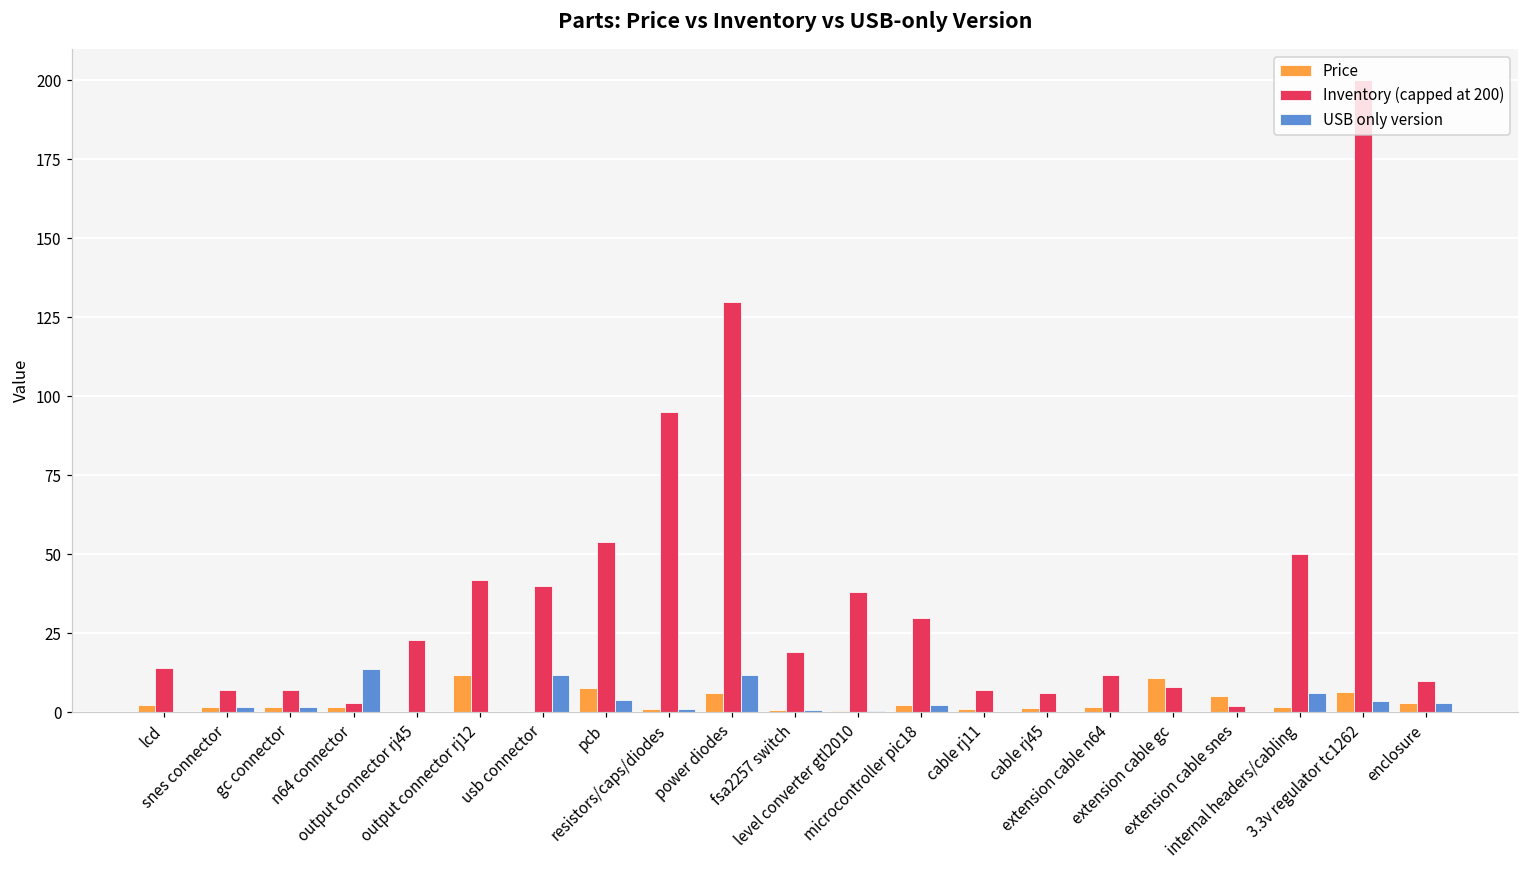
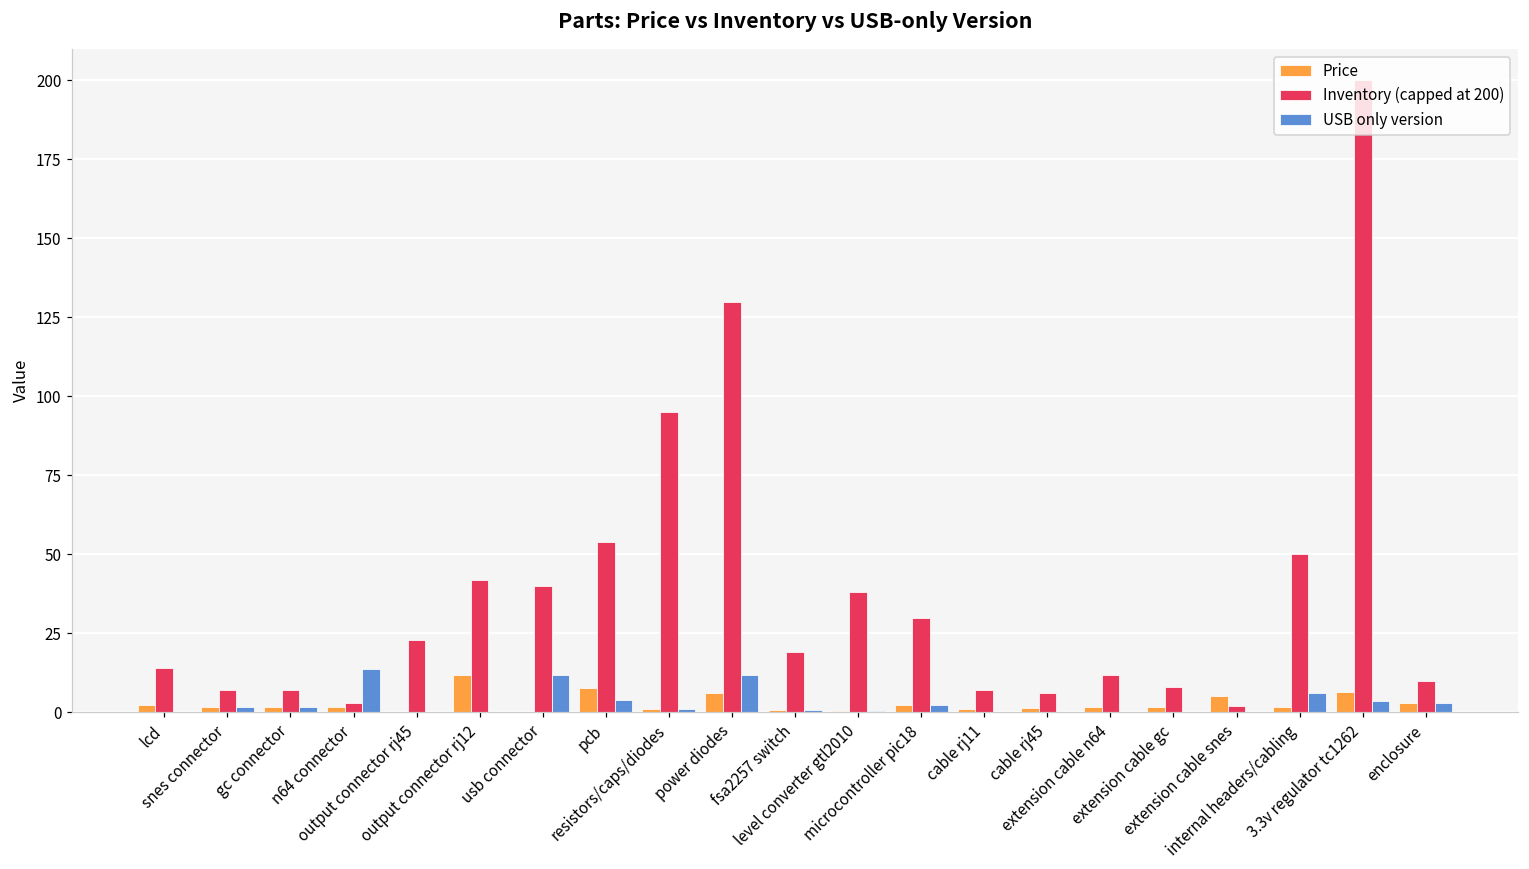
  {
    "Price": {
      "lcd": 2,
      "snes connector": 2,
      "gc connector": 2,
      "n64 connector": 2,
      "output connector rj12": 12,
      "pcb": 8,
      "resistors/caps/diodes": 1,
      "power diodes": 6,
      "microcontroller pic18": 2,
      "cable rj11": 1,
      "cable rj45": 2,
      "extension cable n64": 2,
-     "extension cable gc": 11,
+     "extension cable gc": 2,
      "extension cable snes": 5,
      "internal headers/cabling": 2,
      "3.3v regulator tc1262": 7,
      "enclosure": 3
    },
    "Inventory (capped at 200)": {
      "lcd": 14,
      "snes connector": 7,
      "gc connector": 7,
      "n64 connector": 3,
      "output connector rj45": 23,
      "output connector rj12": 42,
      "usb connector": 40,
      "pcb": 54,
      "resistors/caps/diodes": 95,
      "power diodes": 130,
      "fsa2257 switch": 19,
      "level converter gtl2010": 38,
      "microcontroller pic18": 30,
      "cable rj11": 7,
      "cable rj45": 6,
      "extension cable n64": 12,
      "extension cable gc": 8,
      "extension cable snes": 2,
      "internal headers/cabling": 50,
      "enclosure": 10
    },
    "USB only version": {
      "lcd": 0,
      "snes connector": 2,
      "gc connector": 2,
      "n64 connector": 14,
      "output connector rj45": 0,
      "output connector rj12": 0,
      "usb connector": 12,
      "pcb": 4,
      "resistors/caps/diodes": 1,
      "power diodes": 12,
      "microcontroller pic18": 2,
      "cable rj11": 0,
      "cable rj45": 0,
      "extension cable n64": 0,
      "extension cable gc": 0,
      "extension cable snes": 0,
      "internal headers/cabling": 6,
      "3.3v regulator tc1262": 4,
      "enclosure": 3
    }
  }
